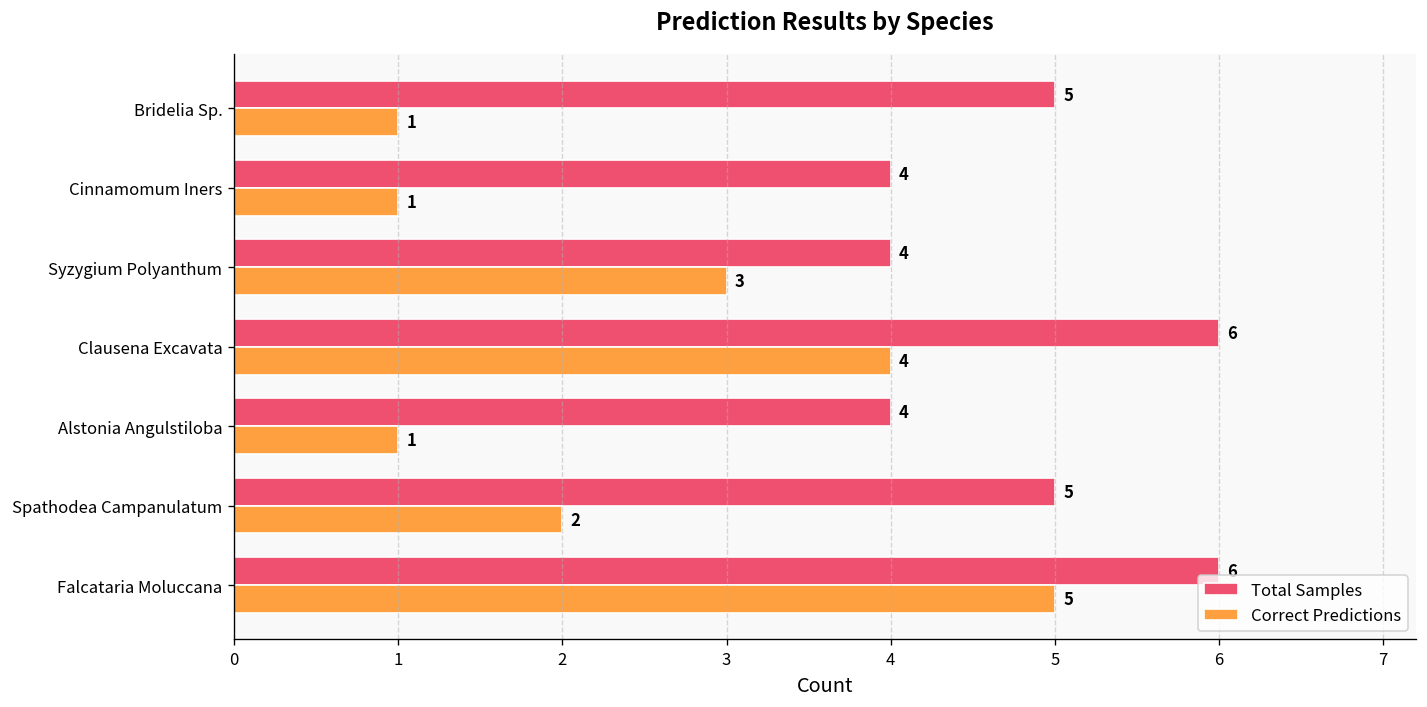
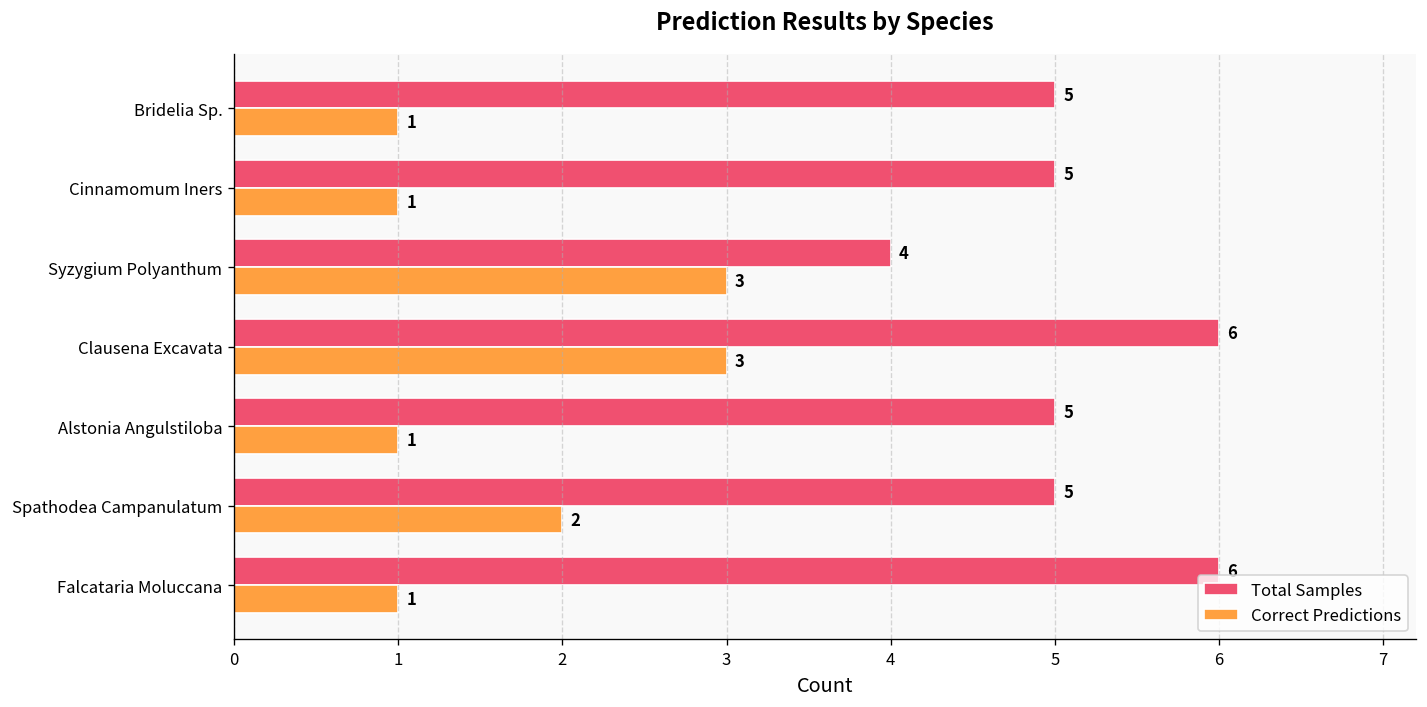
  {
    "Total Samples": {
      "Bridelia Sp.": 5,
-     "Cinnamomum Iners": 4,
+     "Cinnamomum Iners": 5,
      "Syzygium Polyanthum": 4,
      "Clausena Excavata": 6,
-     "Alstonia Angulstiloba": 4,
+     "Alstonia Angulstiloba": 5,
      "Spathodea Campanulatum": 5
    },
    "Correct Predictions": {
      "Bridelia Sp.": 1,
      "Cinnamomum Iners": 1,
      "Syzygium Polyanthum": 3,
-     "Clausena Excavata": 4,
+     "Clausena Excavata": 3,
      "Alstonia Angulstiloba": 1,
      "Spathodea Campanulatum": 2,
-     "Falcataria Moluccana": 5
+     "Falcataria Moluccana": 1
    }
  }
